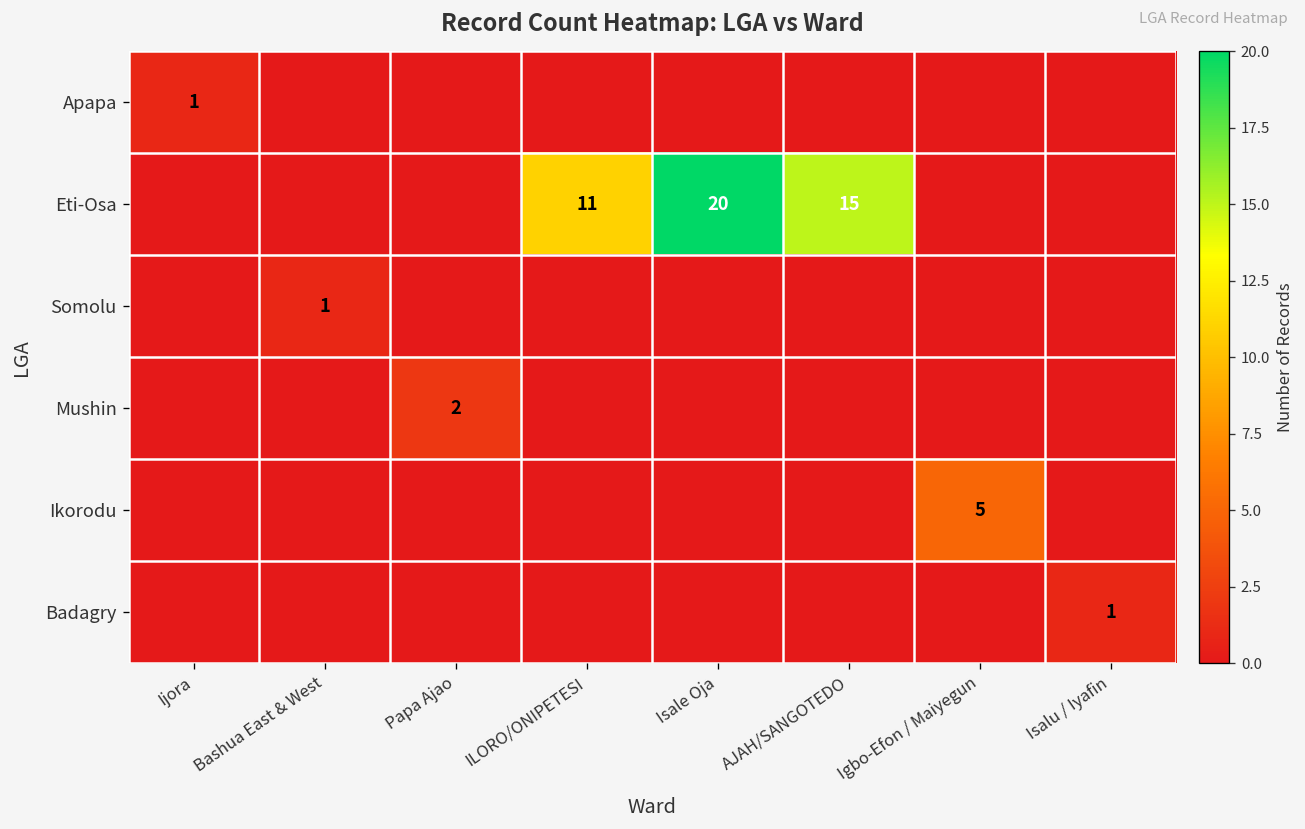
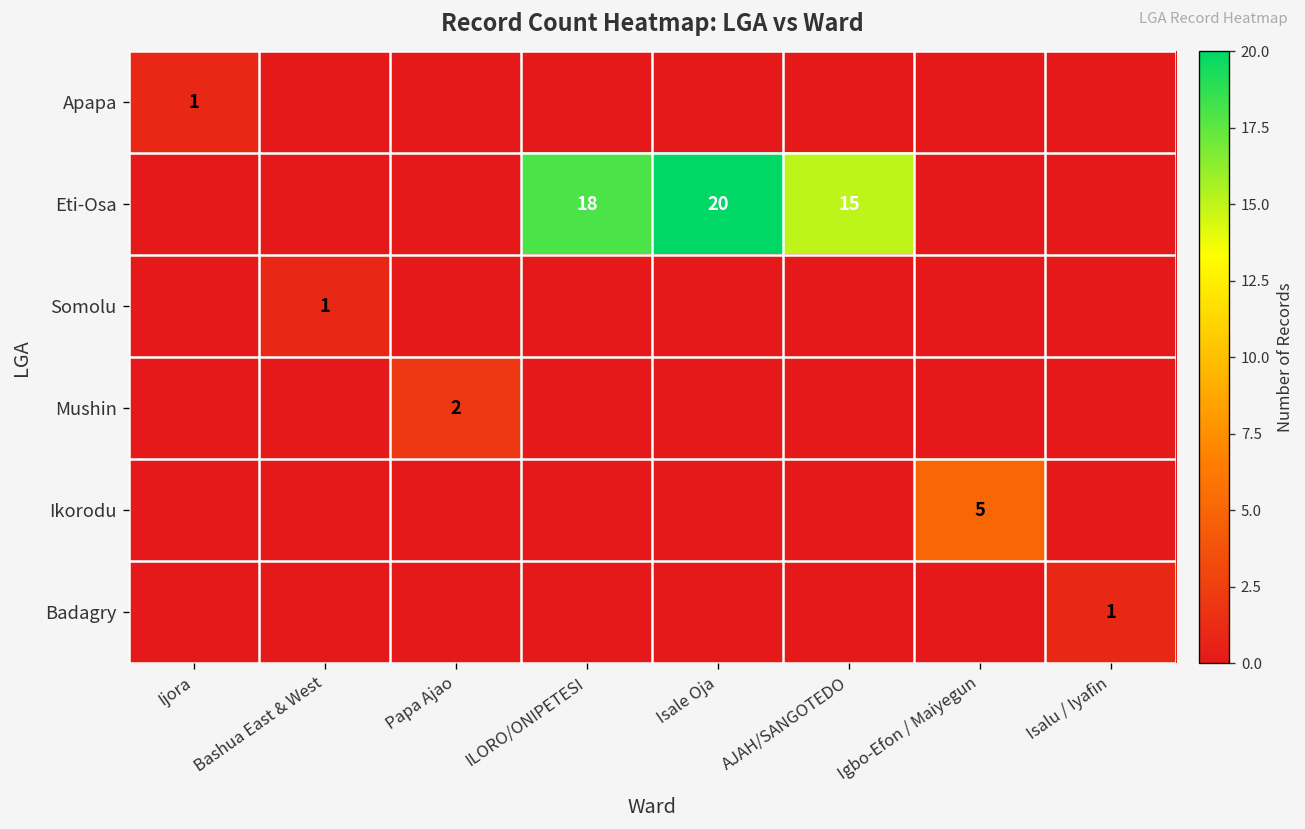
  {
    "Apapa": {
      "Ijora": 1
    },
    "Eti-Osa": {
-     "ILORO/ONIPETESI": 11,
+     "ILORO/ONIPETESI": 18,
      "Isale Oja": 20,
      "AJAH/SANGOTEDO": 15
    },
    "Somolu": {
      "Bashua East & West": 1
    },
    "Mushin": {
      "Papa Ajao": 2
    },
    "Ikorodu": {
      "Igbo-Efon / Maiyegun": 5
    },
    "Badagry": {
      "Isalu / Iyafin": 1
    }
  }
